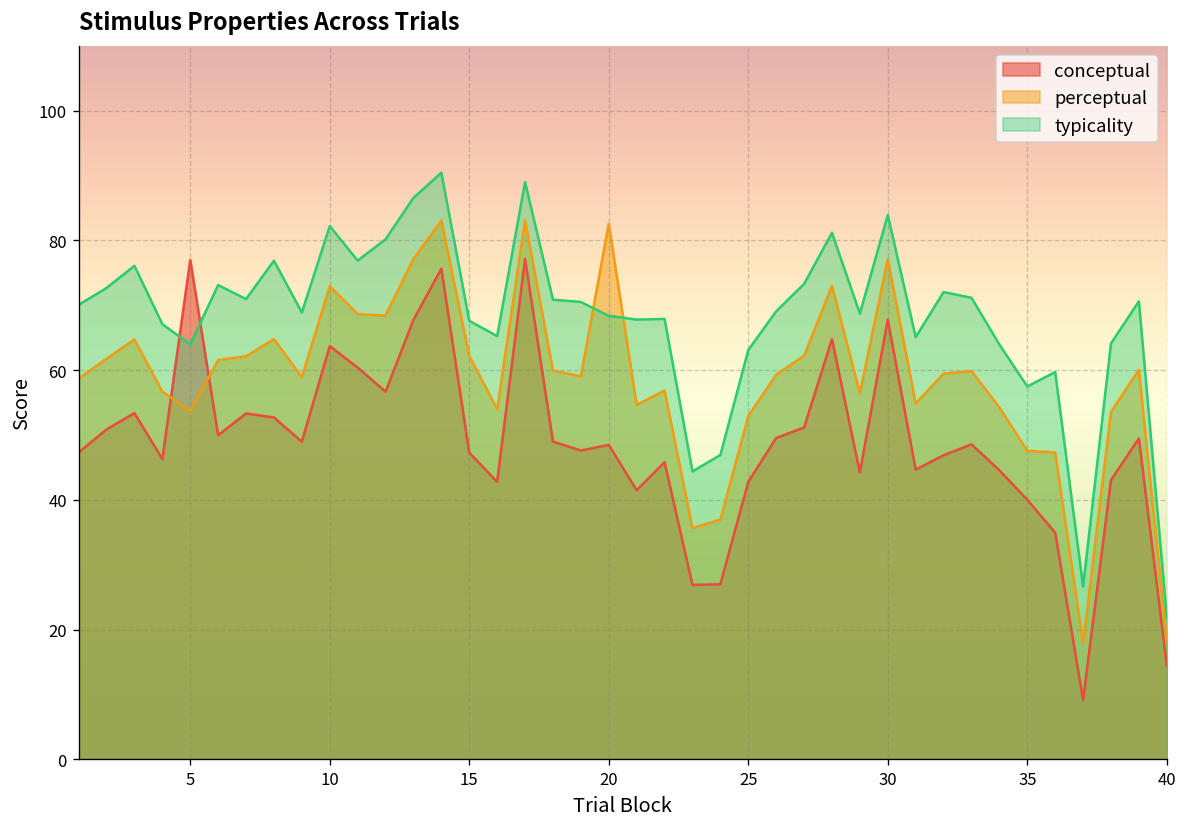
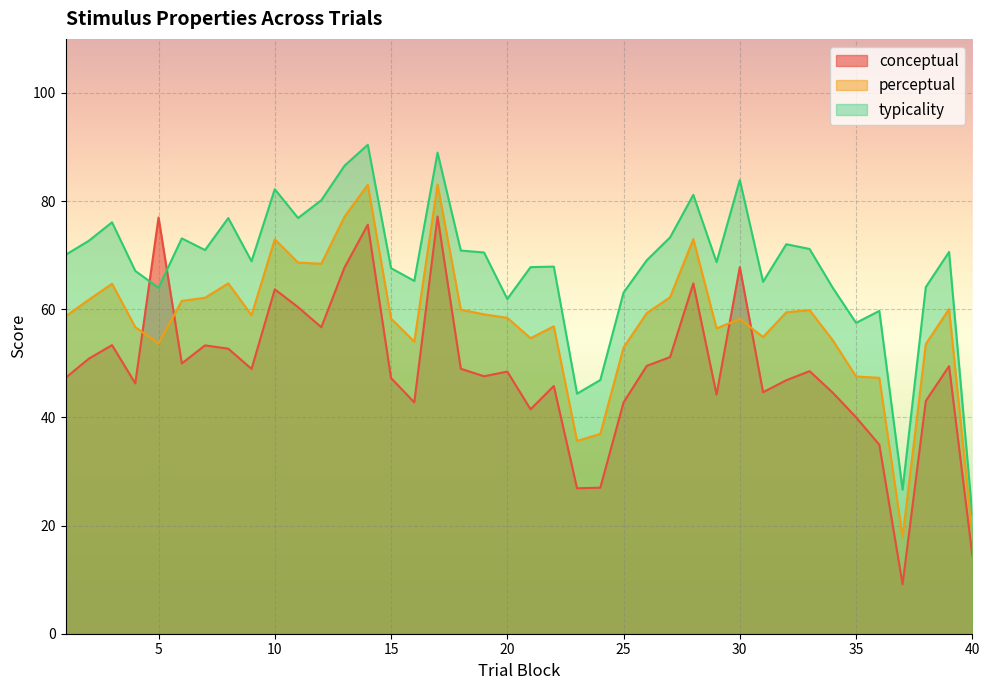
  {
    "conceptual": {
      "5": 77,
      "10": 64,
      "15": 47,
      "20": 48,
      "25": 43,
      "30": 68,
      "35": 40,
      "40": 14
    },
    "perceptual": {
      "5": 54,
      "10": 73,
-     "15": 62,
-     "20": 83,
+     "15": 58,
+     "20": 58,
      "25": 53,
-     "30": 77,
+     "30": 58,
      "35": 48,
      "40": 18
    },
    "typicality": {
      "5": 64,
      "10": 82,
      "15": 68,
-     "20": 68,
+     "20": 62,
      "25": 63,
      "30": 84,
      "35": 57,
      "40": 22
    }
  }
